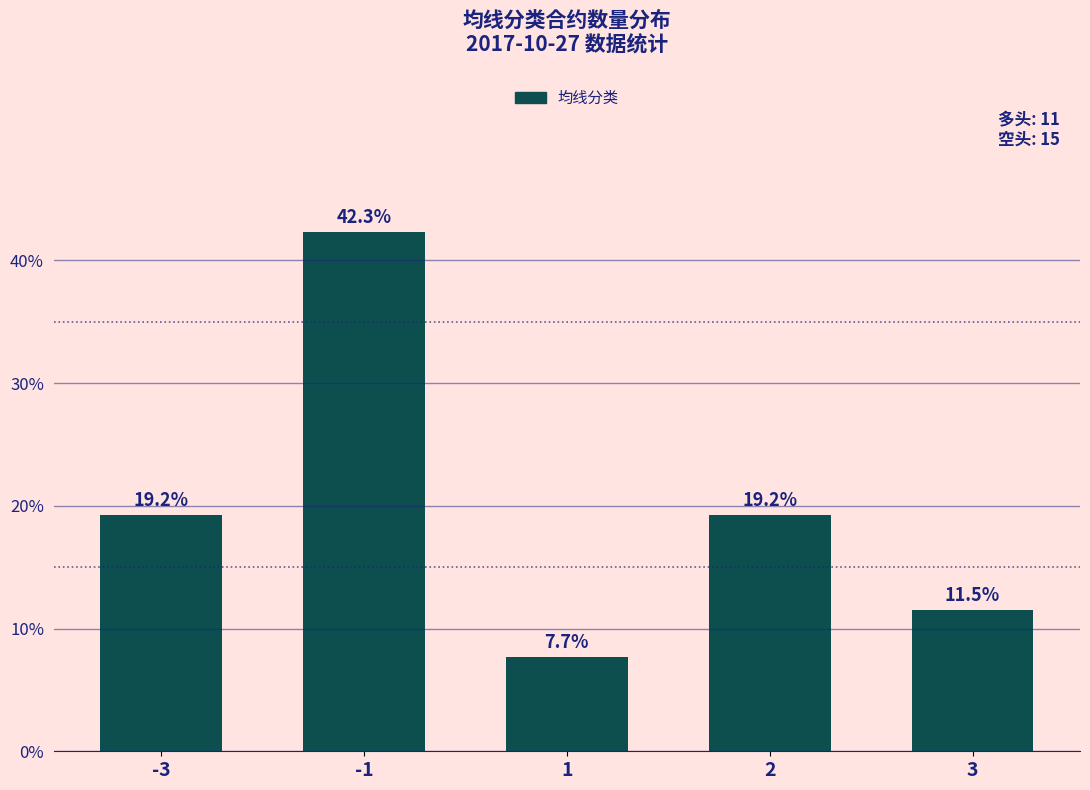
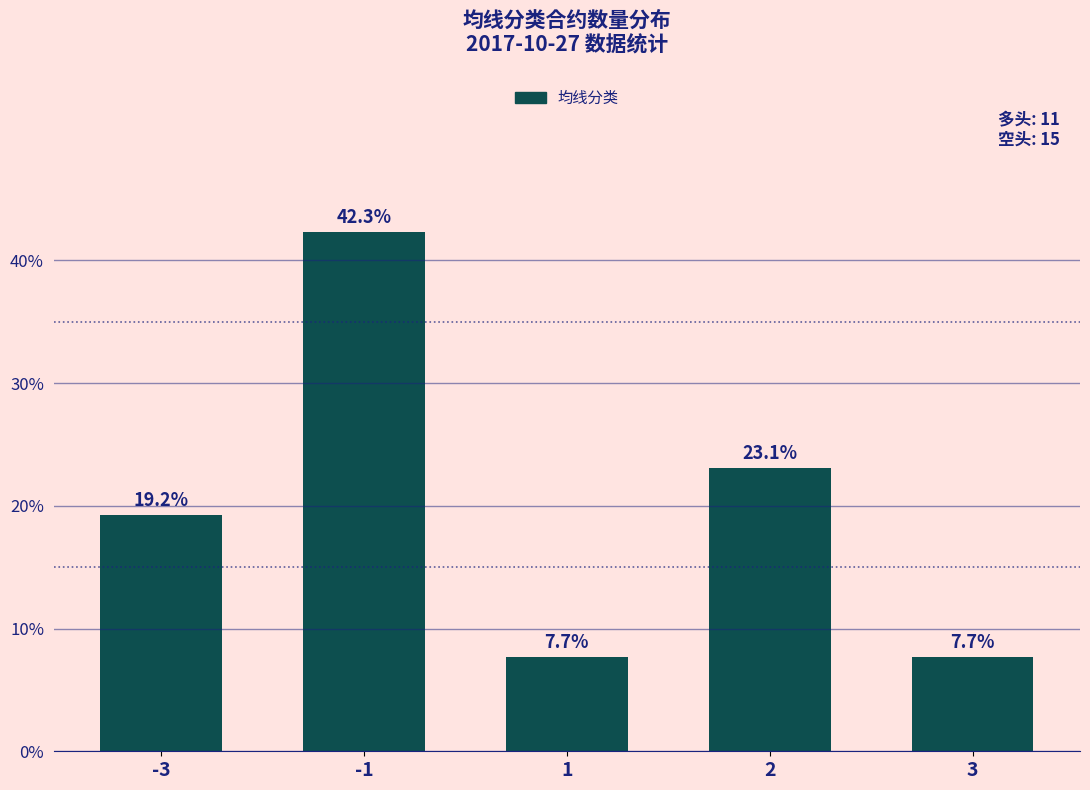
  {
    "-3": "19.2%",
    "-1": "42.3%",
    "1": "7.7%",
-   "2": "19.2%",
-   "3": "11.5%"
+   "2": "23.1%",
+   "3": "7.7%"
  }
